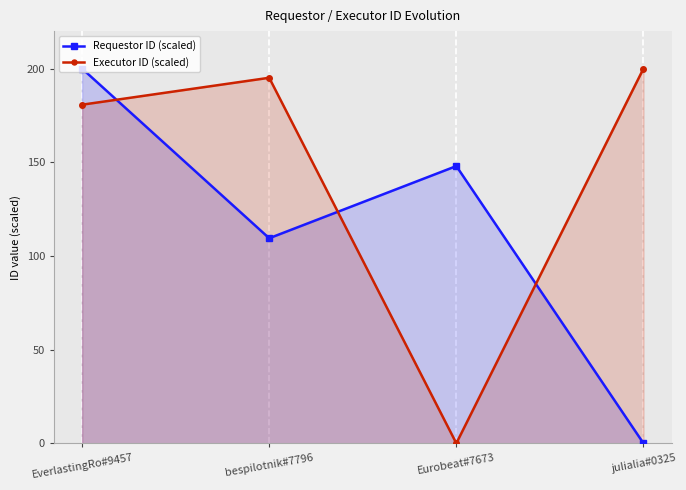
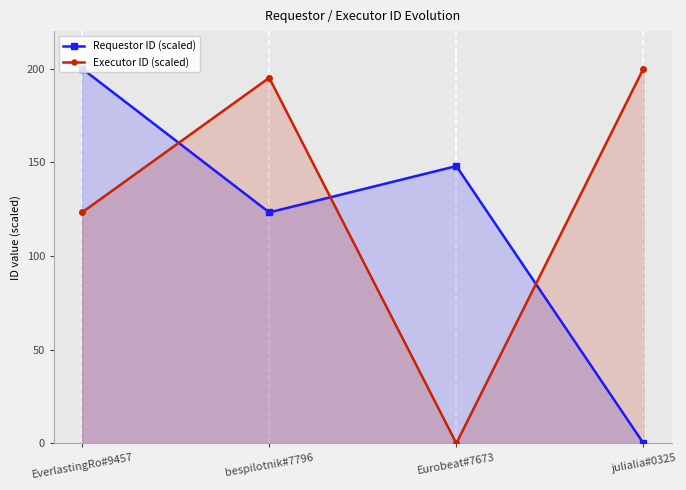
  {
    "Requestor ID (scaled)": {
-     "bespilotnik#7796": 109,
+     "bespilotnik#7796": 123,
      "Eurobeat#7673": 148,
      "julialia#0325": 0
    },
    "Executor ID (scaled)": {
-     "EverlastingRo#9457": 181,
+     "EverlastingRo#9457": 123,
      "bespilotnik#7796": 195,
      "Eurobeat#7673": 0,
      "julialia#0325": 200
    }
  }
